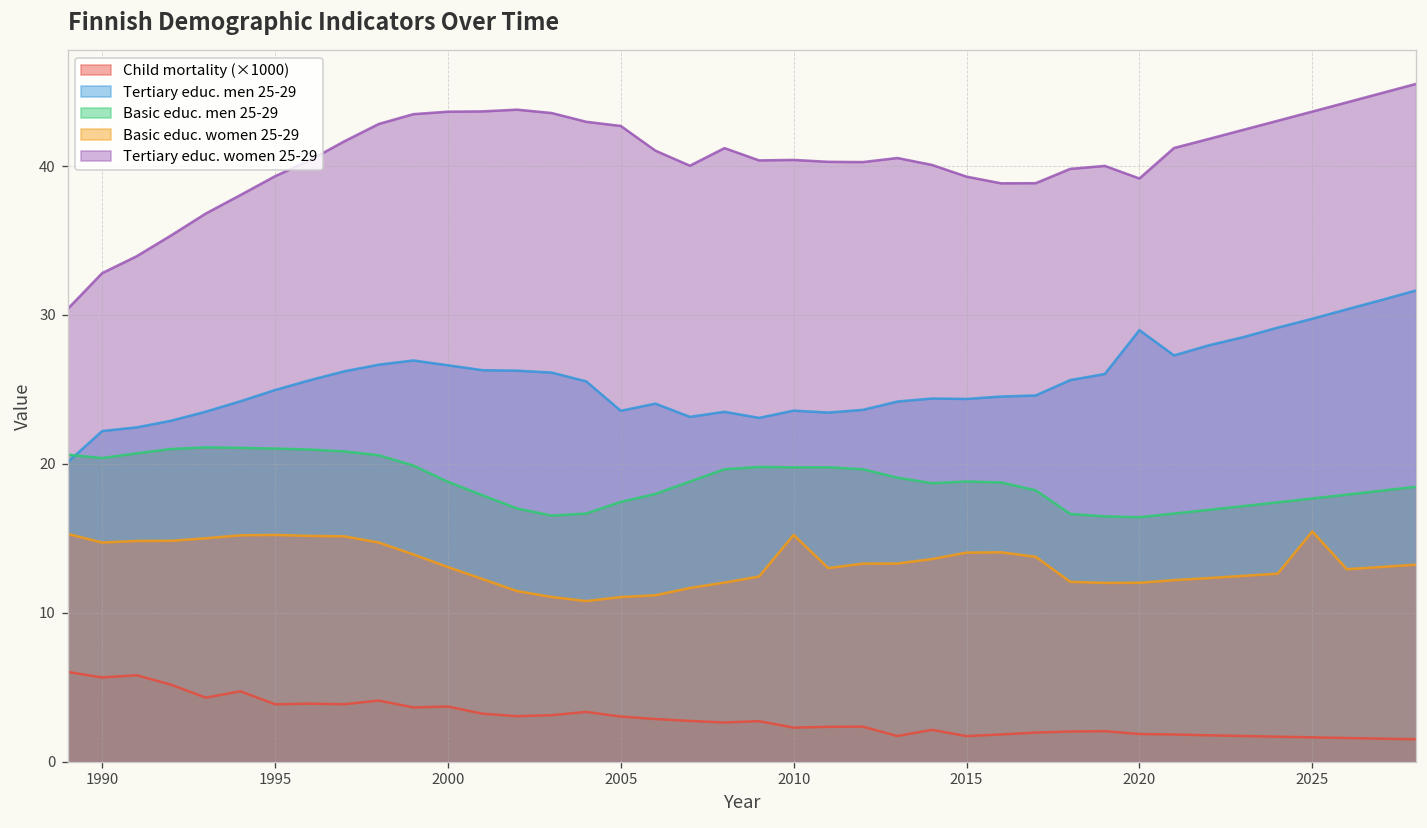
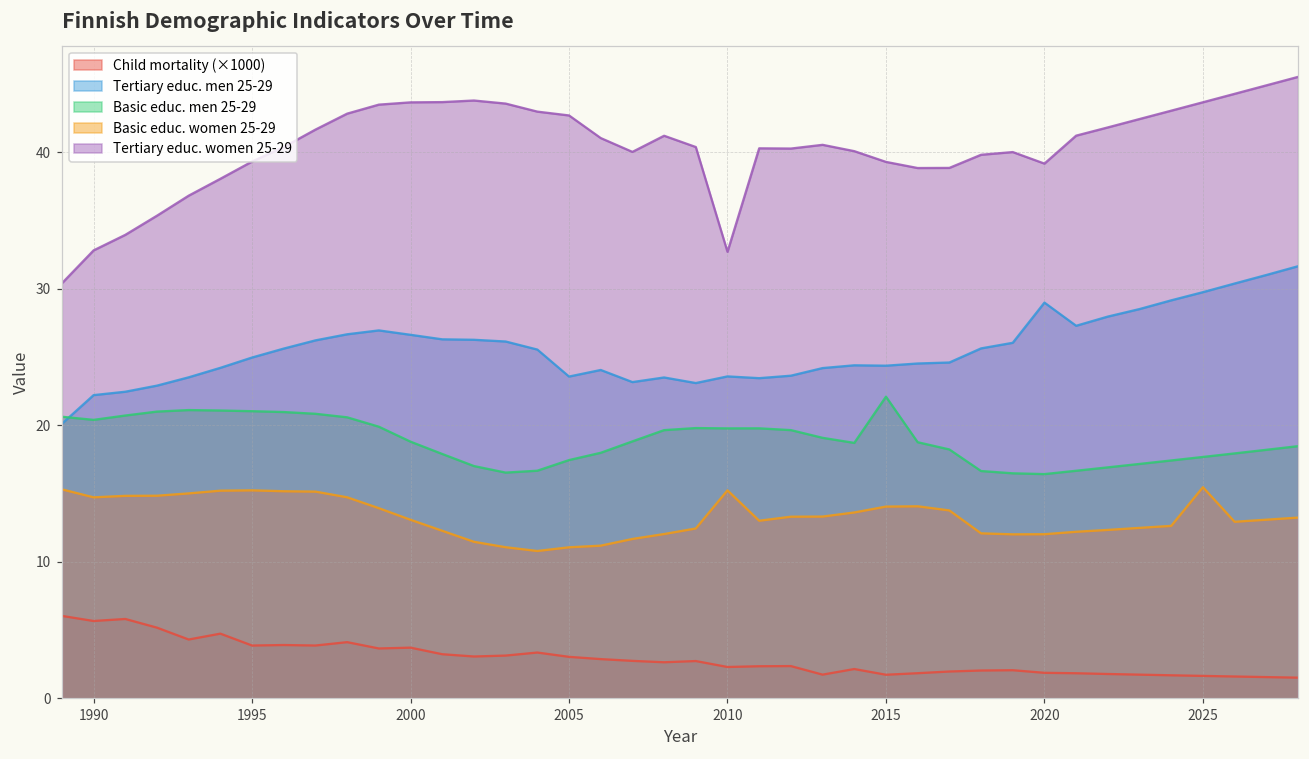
  {
    "Child mortality (×1000)": {
      "1990": 5.7,
      "1995": 3.9,
      "2000": 3.7,
      "2005": 3.0,
      "2010": 2.3,
      "2015": 1.7,
      "2020": 1.9,
      "2025": 1.6
    },
    "Tertiary educ. men 25-29": {
      "1990": 22.2,
      "1995": 25.0,
      "2000": 26.6,
      "2005": 23.6,
      "2010": 23.6,
      "2015": 24.4,
      "2020": 29.0,
      "2025": 29.7
    },
    "Basic educ. men 25-29": {
      "1990": 20.4,
      "1995": 21.0,
      "2000": 18.8,
      "2005": 17.4,
      "2010": 19.8,
-     "2015": 18.8,
+     "2015": 22.1,
      "2020": 16.4,
      "2025": 17.7
    },
    "Basic educ. women 25-29": {
      "1990": 14.7,
      "1995": 15.2,
      "2000": 13.1,
      "2005": 11.1,
      "2010": 15.2,
      "2015": 14.0,
      "2020": 12.0,
      "2025": 15.5
    },
    "Tertiary educ. women 25-29": {
      "1990": 32.8,
      "2000": 43.7,
      "2005": 42.7,
-     "2010": 40.4,
+     "2010": 32.7,
      "2015": 39.3,
      "2020": 39.2,
      "2025": 43.7
    }
  }
